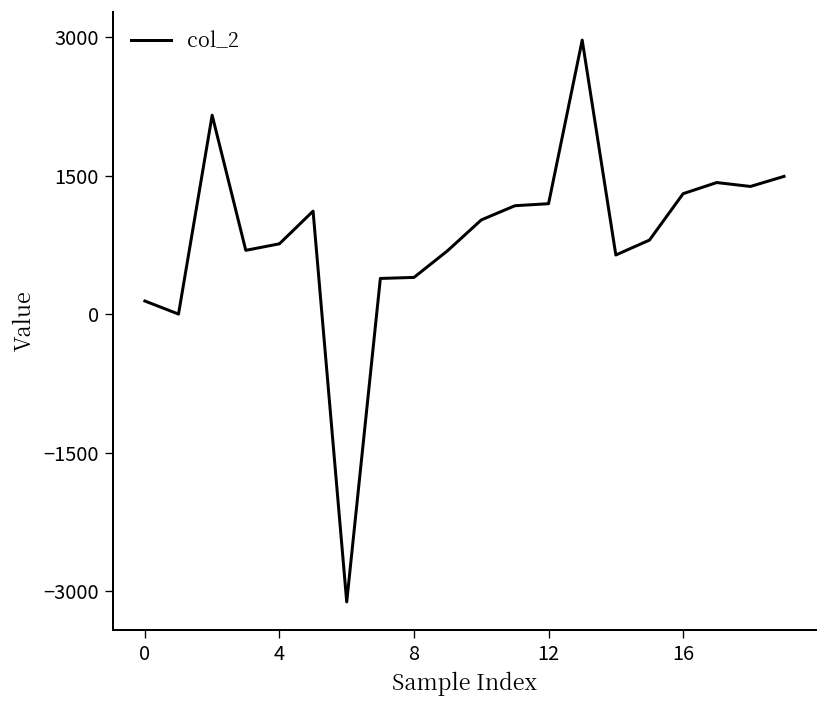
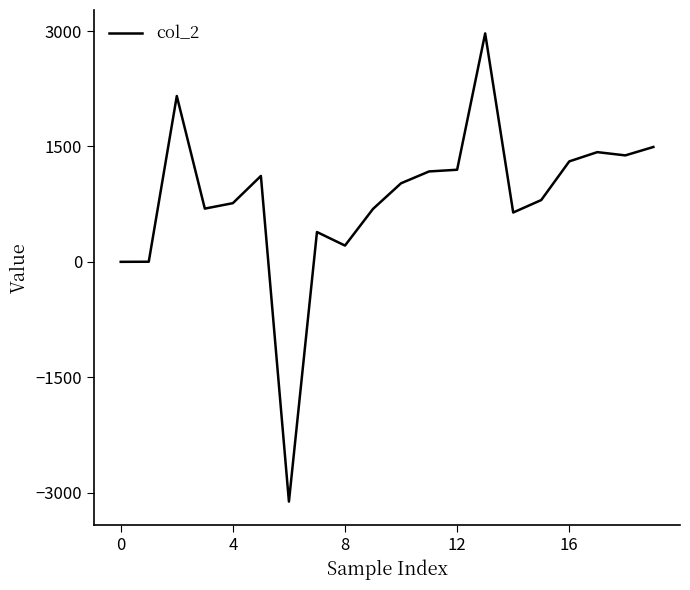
  {
-   "0": 100,
+   "0": 0,
    "4": 800,
-   "8": 400,
+   "8": 200,
    "12": 1200,
    "16": 1300
  }
